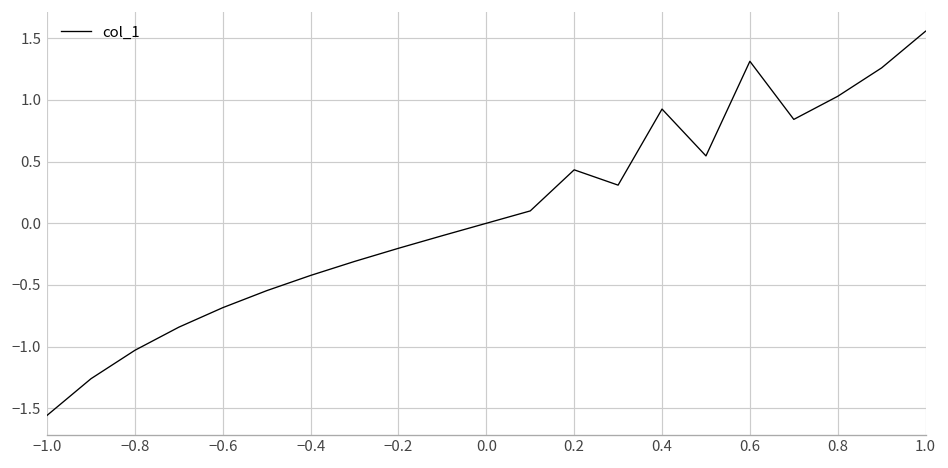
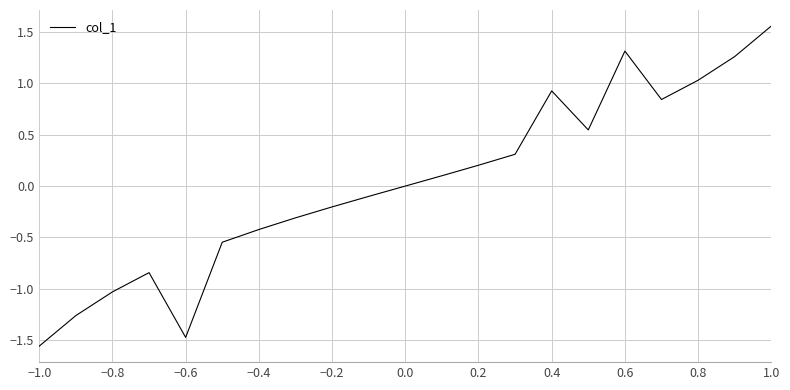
  {
    "−1.0": -1.56,
    "−0.8": -1.03,
-   "−0.6": -0.68,
+   "−0.6": -1.47,
    "−0.4": -0.42,
    "−0.2": -0.20,
    "0.0": 0.00,
-   "0.2": 0.43,
+   "0.2": 0.20,
    "0.4": 0.93,
    "0.6": 1.31,
    "0.8": 1.03,
    "1.0": 1.56
  }
